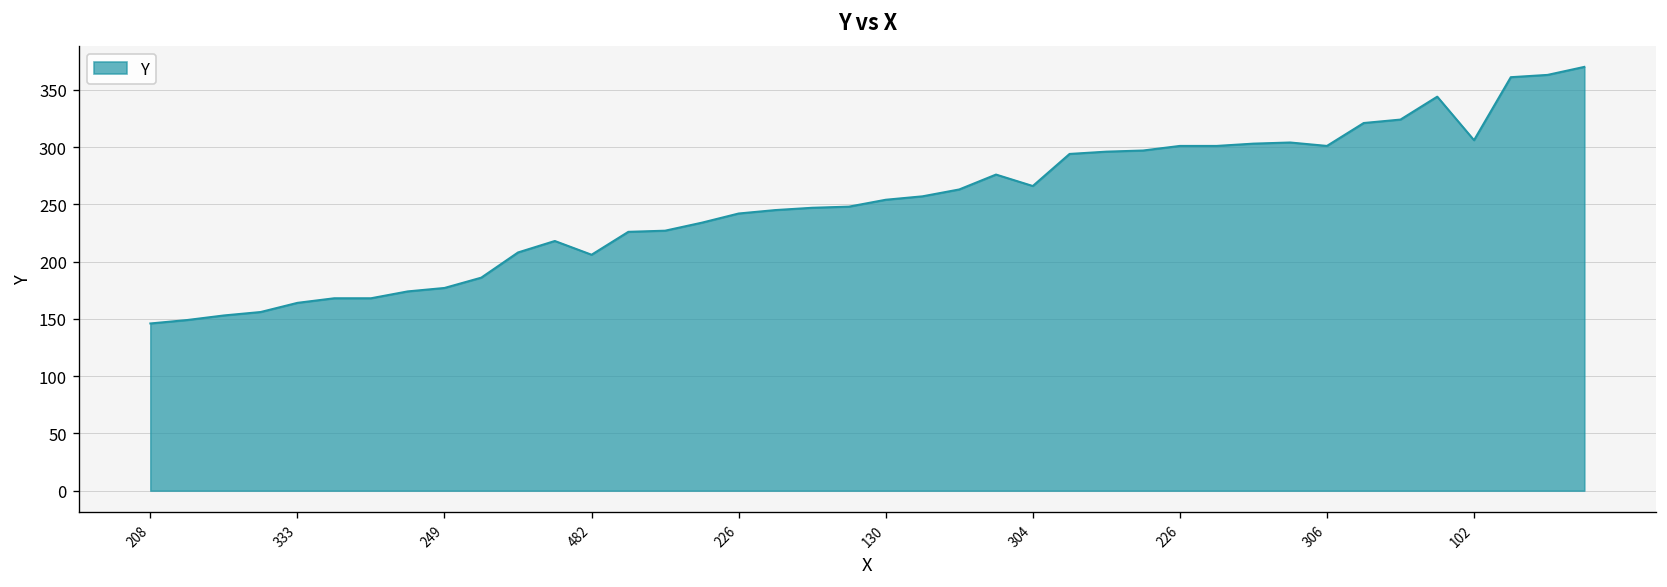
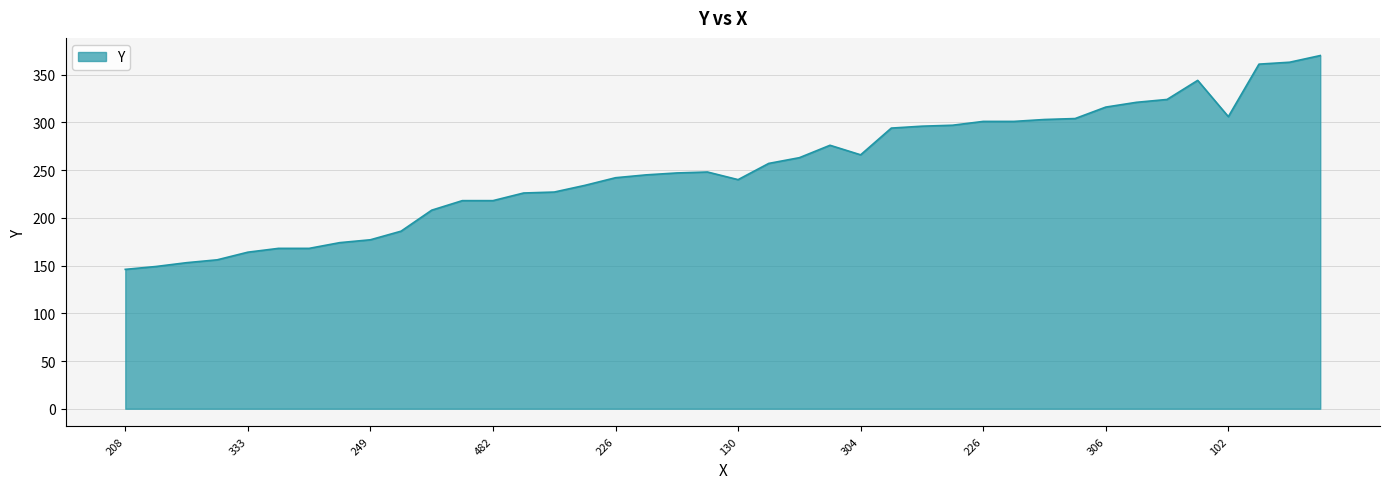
  {
    "208": 150,
    "333": 160,
    "249": 180,
-   "482": 210,
-   "130": 250,
+   "482": 220,
+   "130": 240,
    "304": 270,
-   "306": 300,
+   "306": 320,
    "102": 310
  }
